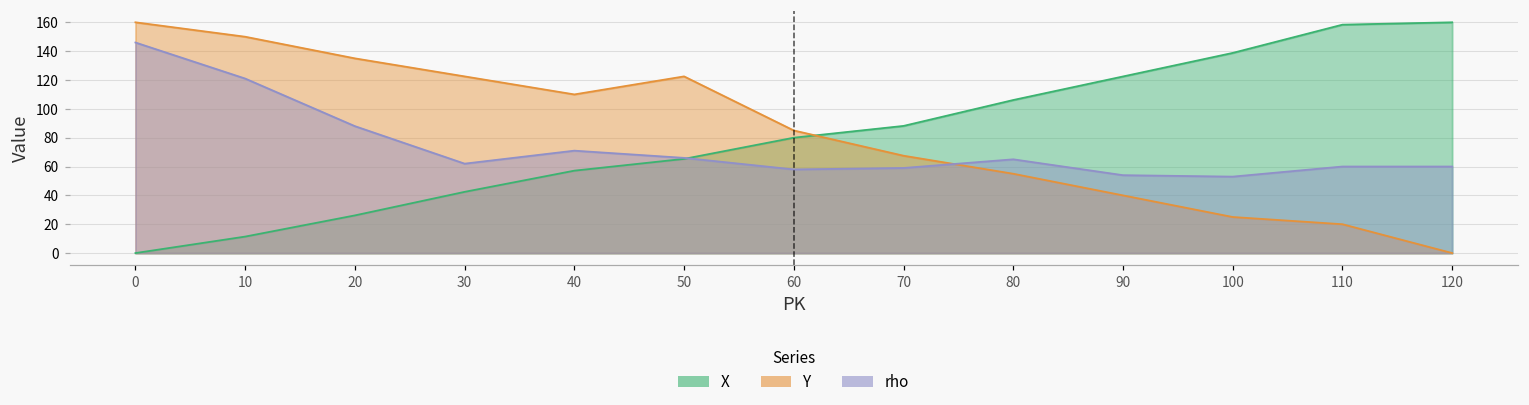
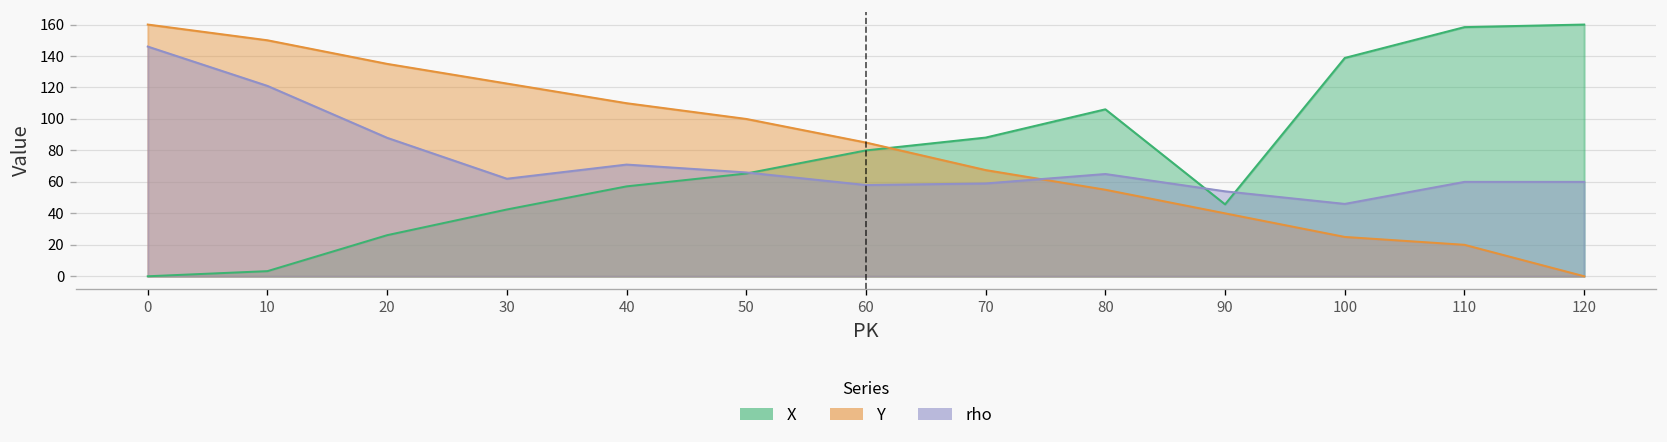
  {
    "X": {
      "0": 0,
-     "10": 11,
+     "10": 3,
      "20": 26,
      "30": 42,
      "40": 57,
      "60": 80,
      "70": 88,
      "80": 106,
-     "90": 122,
+     "90": 46,
      "100": 139,
      "110": 158,
      "120": 160
    },
    "Y": {
      "0": 160,
      "10": 150,
      "20": 135,
      "30": 123,
      "40": 110,
-     "50": 123,
+     "50": 100,
      "60": 85,
      "70": 68,
      "80": 55,
      "90": 40,
      "100": 25,
      "110": 20,
      "120": 0
    },
    "rho": {
      "0": 146,
      "10": 121,
      "20": 88,
      "30": 62,
      "40": 71,
      "60": 58,
      "70": 59,
      "80": 65,
      "90": 54,
-     "100": 53,
+     "100": 46,
      "110": 60,
      "120": 60
    }
  }
